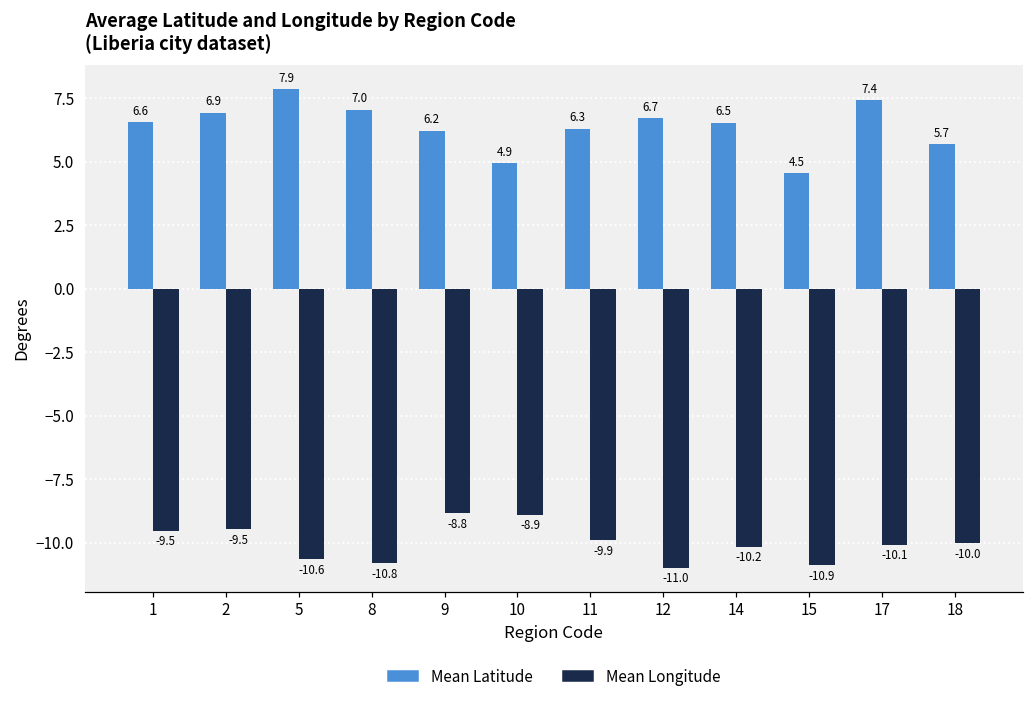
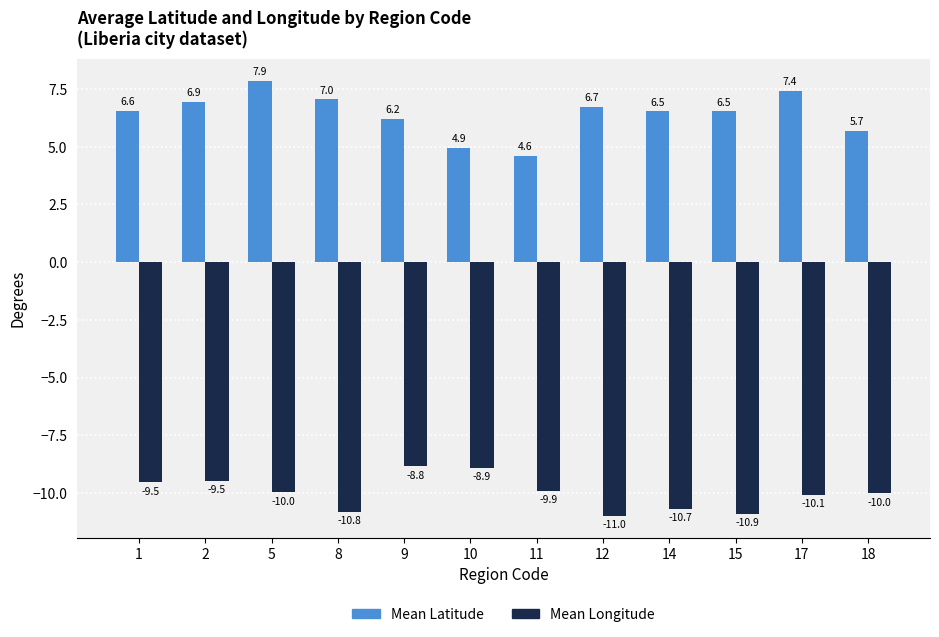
  {
    "Mean Latitude": {
      "1": 6.6,
      "2": 6.9,
      "5": 7.9,
      "8": 7.0,
      "9": 6.2,
      "10": 4.9,
-     "11": 6.3,
+     "11": 4.6,
      "12": 6.7,
      "14": 6.5,
-     "15": 4.5,
+     "15": 6.5,
      "17": 7.4,
      "18": 5.7
    },
    "Mean Longitude": {
      "1": -9.5,
      "2": -9.5,
-     "5": -10.6,
+     "5": -10.0,
      "8": -10.8,
      "9": -8.8,
      "10": -8.9,
      "11": -9.9,
      "12": -11.0,
-     "14": -10.2,
+     "14": -10.7,
      "15": -10.9,
      "17": -10.1,
      "18": -10.0
    }
  }
